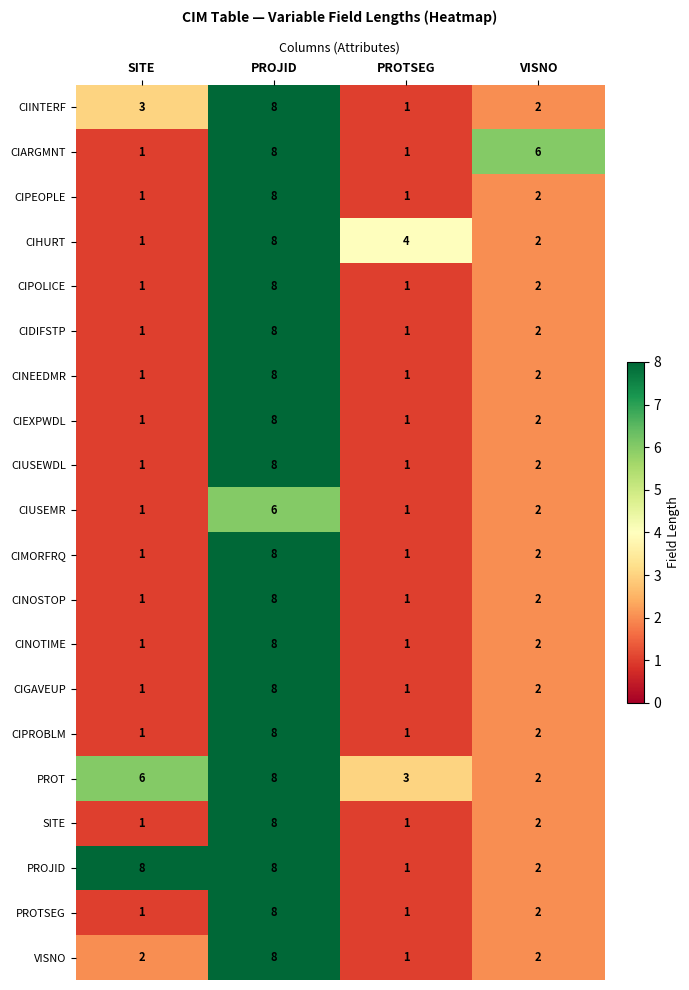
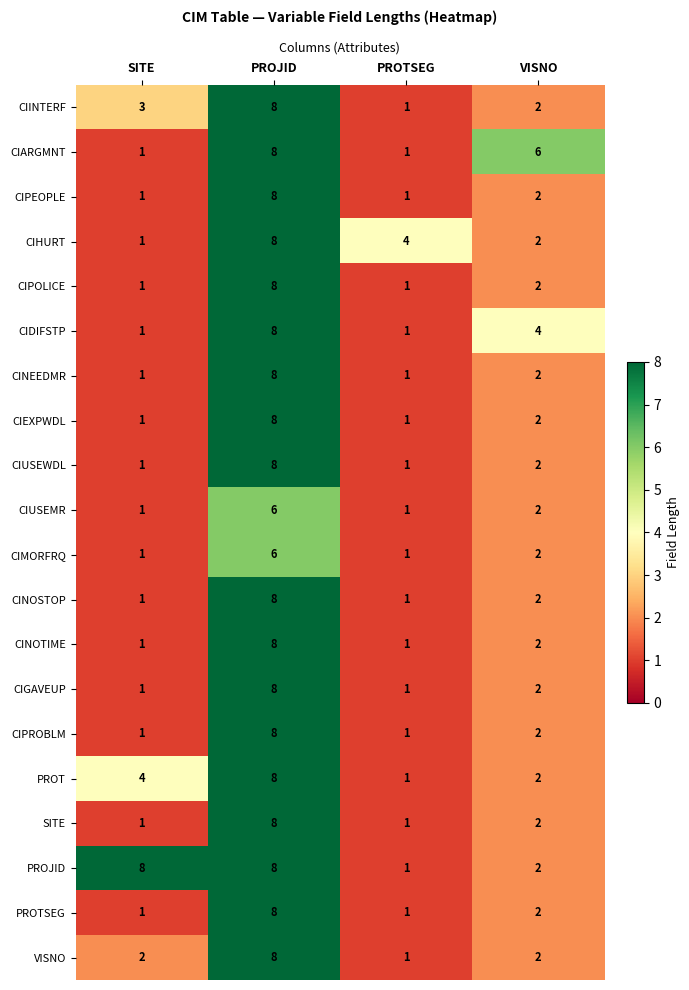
  {
    "CIINTERF": {
      "SITE": 3,
      "PROJID": 8,
      "PROTSEG": 1,
      "VISNO": 2
    },
    "CIARGMNT": {
      "SITE": 1,
      "PROJID": 8,
      "PROTSEG": 1,
      "VISNO": 6
    },
    "CIPEOPLE": {
      "SITE": 1,
      "PROJID": 8,
      "PROTSEG": 1,
      "VISNO": 2
    },
    "CIHURT": {
      "SITE": 1,
      "PROJID": 8,
      "PROTSEG": 4,
      "VISNO": 2
    },
    "CIPOLICE": {
      "SITE": 1,
      "PROJID": 8,
      "PROTSEG": 1,
      "VISNO": 2
    },
    "CIDIFSTP": {
      "SITE": 1,
      "PROJID": 8,
      "PROTSEG": 1,
-     "VISNO": 2
+     "VISNO": 4
    },
    "CINEEDMR": {
      "SITE": 1,
      "PROJID": 8,
      "PROTSEG": 1,
      "VISNO": 2
    },
    "CIEXPWDL": {
      "SITE": 1,
      "PROJID": 8,
      "PROTSEG": 1,
      "VISNO": 2
    },
    "CIUSEWDL": {
      "SITE": 1,
      "PROJID": 8,
      "PROTSEG": 1,
      "VISNO": 2
    },
    "CIUSEMR": {
      "SITE": 1,
      "PROJID": 6,
      "PROTSEG": 1,
      "VISNO": 2
    },
    "CIMORFRQ": {
      "SITE": 1,
-     "PROJID": 8,
+     "PROJID": 6,
      "PROTSEG": 1,
      "VISNO": 2
    },
    "CINOSTOP": {
      "SITE": 1,
      "PROJID": 8,
      "PROTSEG": 1,
      "VISNO": 2
    },
    "CINOTIME": {
      "SITE": 1,
      "PROJID": 8,
      "PROTSEG": 1,
      "VISNO": 2
    },
    "CIGAVEUP": {
      "SITE": 1,
      "PROJID": 8,
      "PROTSEG": 1,
      "VISNO": 2
    },
    "CIPROBLM": {
      "SITE": 1,
      "PROJID": 8,
      "PROTSEG": 1,
      "VISNO": 2
    },
    "PROT": {
-     "SITE": 6,
+     "SITE": 4,
      "PROJID": 8,
-     "PROTSEG": 3,
+     "PROTSEG": 1,
      "VISNO": 2
    },
    "SITE": {
      "SITE": 1,
      "PROJID": 8,
      "PROTSEG": 1,
      "VISNO": 2
    },
    "PROJID": {
      "SITE": 8,
      "PROJID": 8,
      "PROTSEG": 1,
      "VISNO": 2
    },
    "PROTSEG": {
      "SITE": 1,
      "PROJID": 8,
      "PROTSEG": 1,
      "VISNO": 2
    },
    "VISNO": {
      "SITE": 2,
      "PROJID": 8,
      "PROTSEG": 1,
      "VISNO": 2
    }
  }
